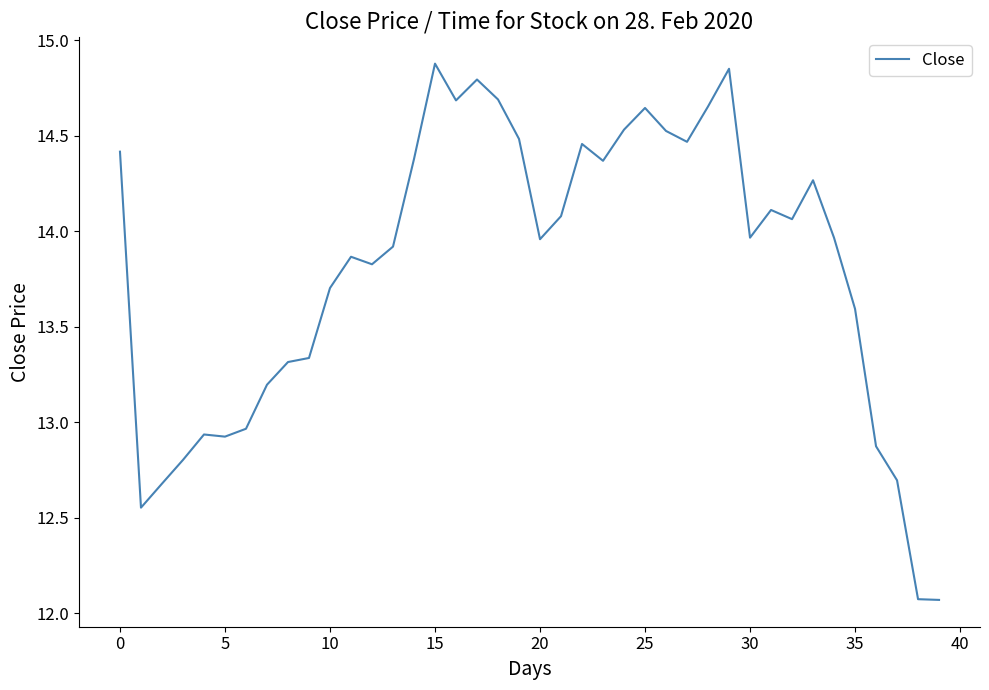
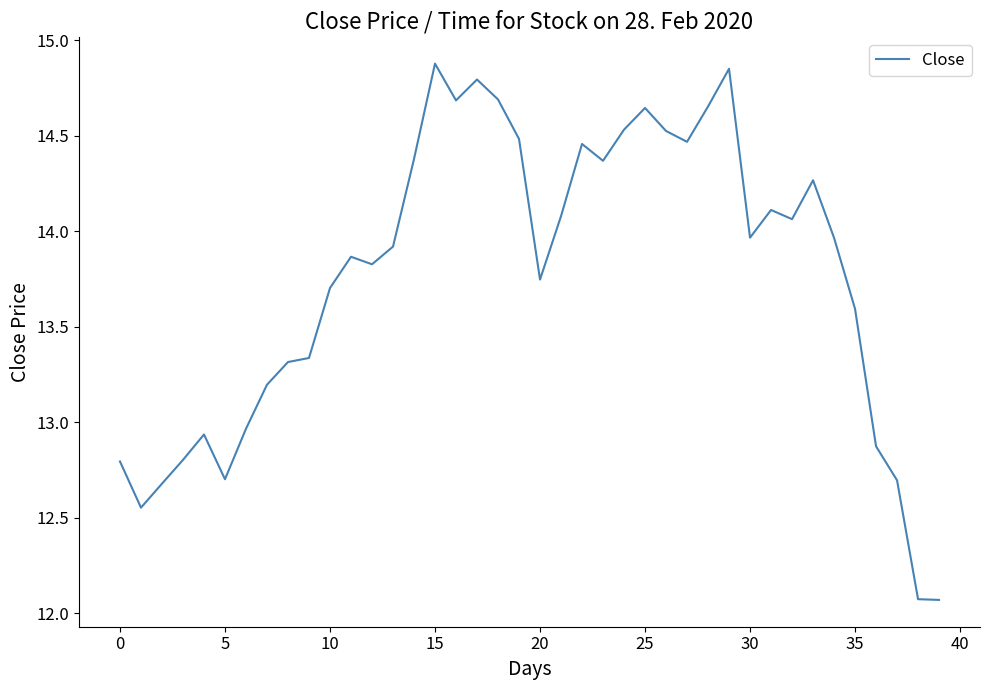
  {
-   "0": 14.42,
-   "5": 12.93,
+   "0": 12.80,
+   "5": 12.70,
    "10": 13.70,
    "15": 14.88,
-   "20": 13.96,
+   "20": 13.75,
    "25": 14.65,
    "30": 13.97,
    "35": 13.59
  }
